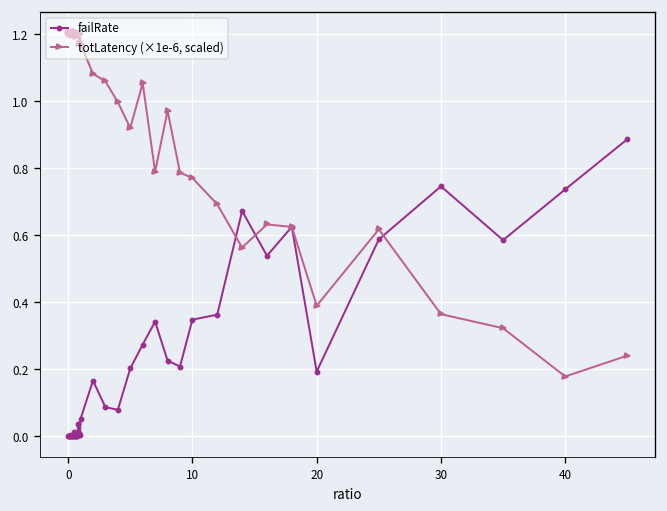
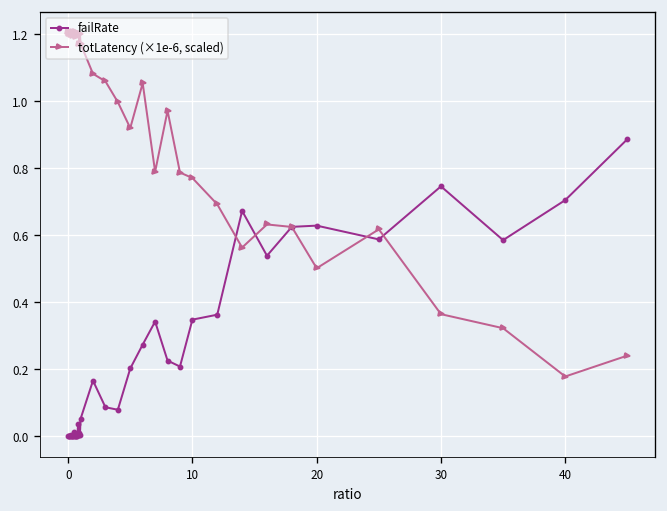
  {
    "failRate": {
      "0": 0.00,
      "10": 0.35,
-     "20": 0.19,
+     "20": 0.63,
      "30": 0.75,
-     "40": 0.74
+     "40": 0.71
    },
    "totLatency (×1e-6, scaled)": {
      "10": 0.77,
-     "20": 0.39,
+     "20": 0.50,
      "30": 0.36,
      "40": 0.18
    }
  }
